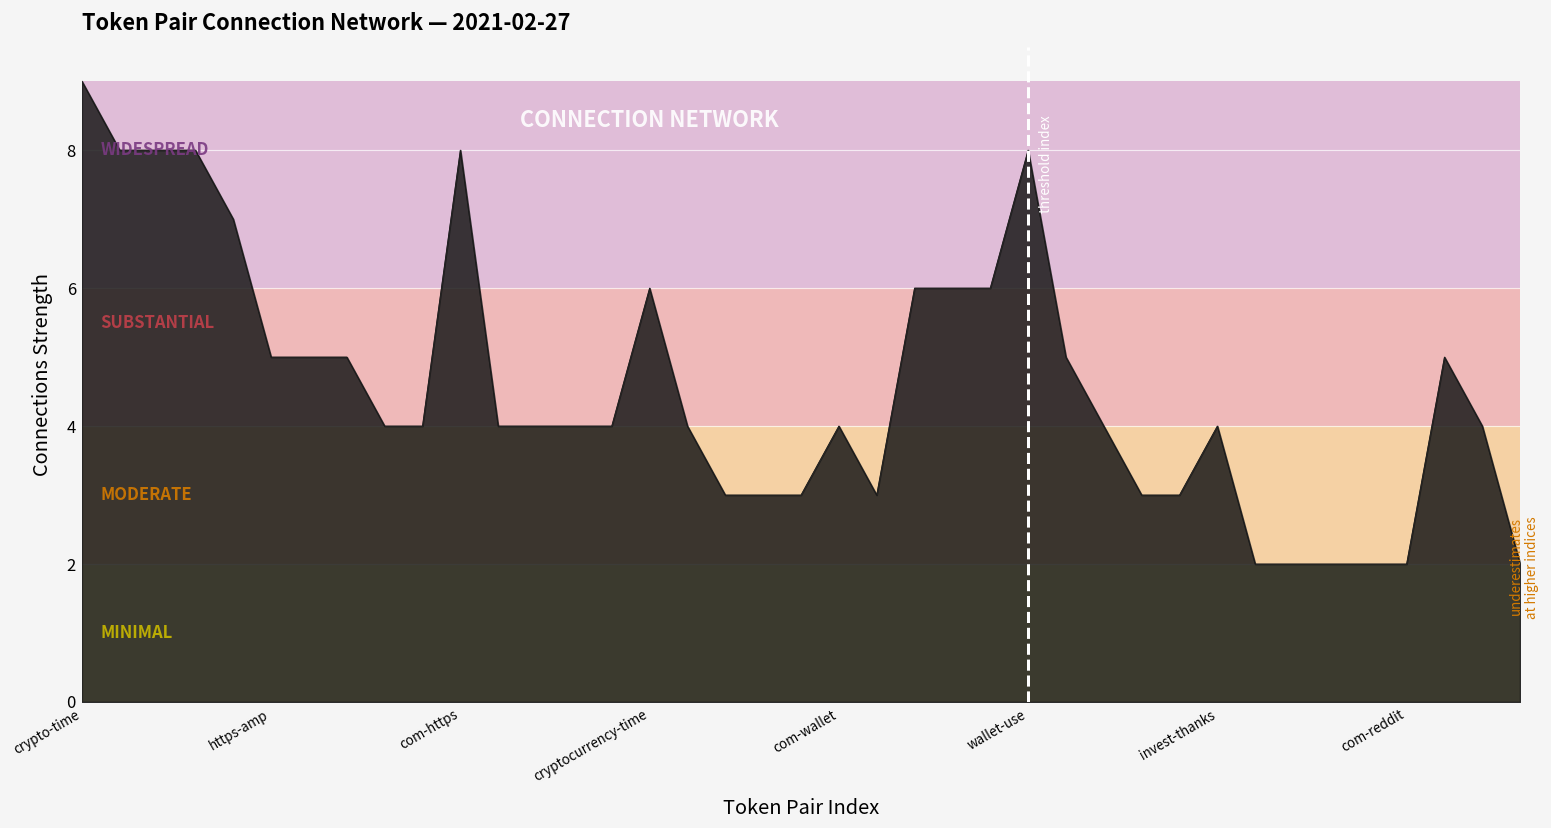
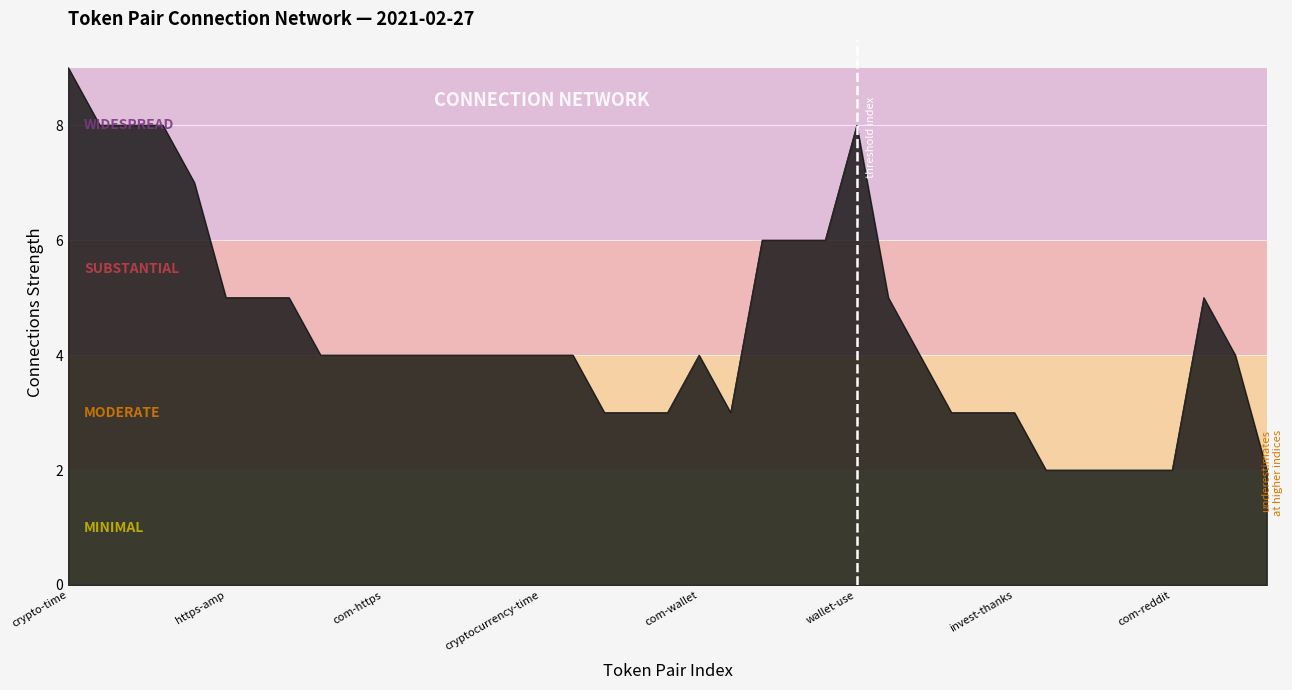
  {
    "crypto-time": 9,
    "https-amp": 5,
-   "com-https": 8,
-   "cryptocurrency-time": 6,
+   "com-https": 4,
+   "cryptocurrency-time": 4,
    "com-wallet": 4,
    "wallet-use": 8,
-   "invest-thanks": 4,
+   "invest-thanks": 3,
    "com-reddit": 2
  }
